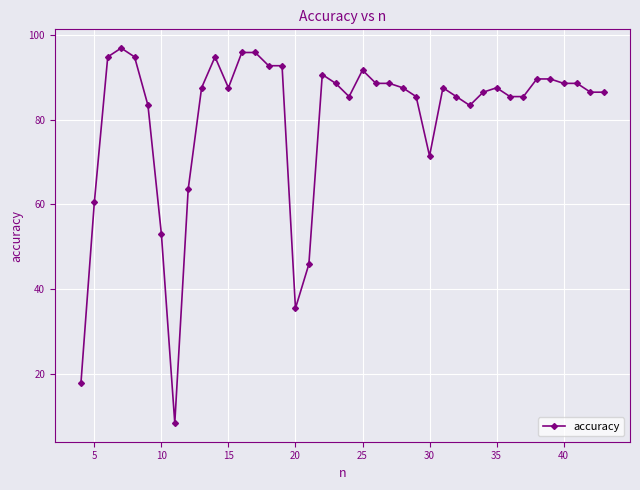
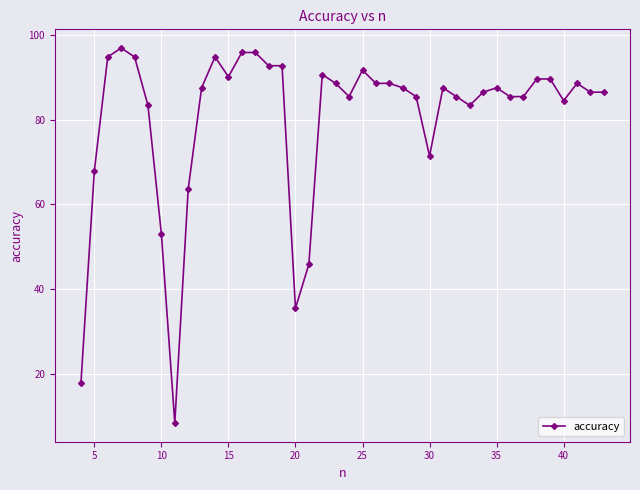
  {
-   "5": 60,
+   "5": 68,
    "10": 53,
-   "15": 88,
+   "15": 90,
    "20": 35,
    "25": 92,
    "30": 71,
    "35": 88,
-   "40": 89
+   "40": 84
  }
